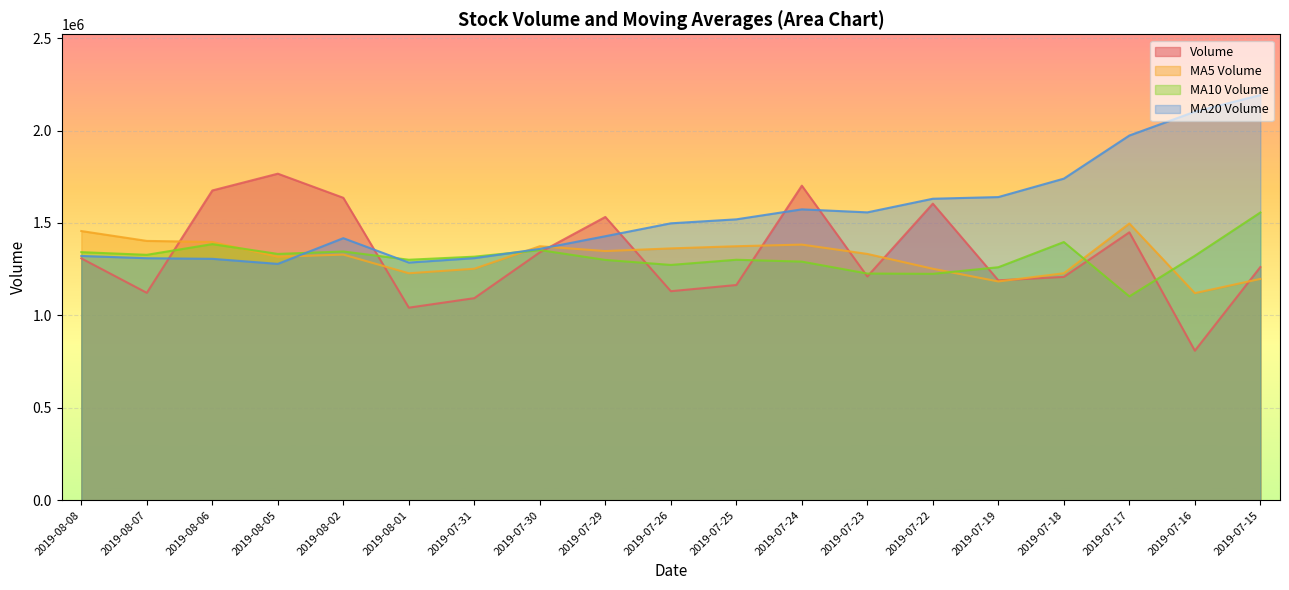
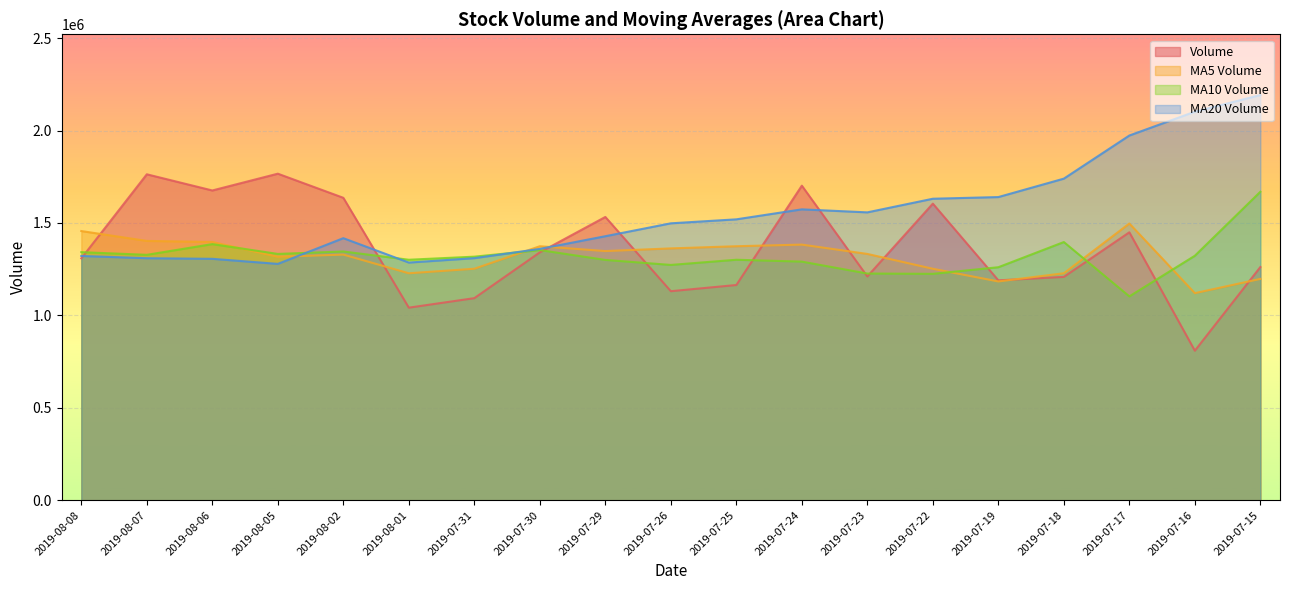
  {
    "Volume": {
-     "2019-08-07": 1120000,
+     "2019-08-07": 1760000,
      "2019-08-06": 1680000,
      "2019-08-05": 1770000,
      "2019-08-02": 1640000,
      "2019-08-01": 1040000,
      "2019-07-31": 1090000,
      "2019-07-29": 1530000,
      "2019-07-26": 1130000,
      "2019-07-25": 1160000,
      "2019-07-24": 1700000,
      "2019-07-23": 1210000,
      "2019-07-22": 1600000,
      "2019-07-18": 1210000,
      "2019-07-17": 1450000,
      "2019-07-16": 810000,
      "2019-07-15": 1260000
    },
    "MA5 Volume": {
      "2019-08-08": 1460000,
      "2019-08-07": 1400000,
      "2019-08-05": 1320000,
      "2019-08-02": 1330000,
      "2019-08-01": 1230000,
      "2019-07-31": 1250000,
      "2019-07-30": 1370000,
      "2019-07-29": 1350000,
      "2019-07-26": 1360000,
      "2019-07-25": 1370000,
      "2019-07-24": 1380000,
      "2019-07-23": 1330000,
      "2019-07-22": 1250000,
      "2019-07-18": 1230000,
      "2019-07-17": 1500000,
      "2019-07-16": 1120000,
      "2019-07-15": 1200000
    },
    "MA10 Volume": {
      "2019-08-08": 1340000,
      "2019-08-07": 1330000,
      "2019-08-05": 1330000,
      "2019-08-02": 1350000,
      "2019-08-01": 1300000,
      "2019-07-29": 1300000,
      "2019-07-26": 1270000,
      "2019-07-25": 1300000,
      "2019-07-24": 1290000,
      "2019-07-23": 1230000,
      "2019-07-22": 1220000,
      "2019-07-19": 1260000,
      "2019-07-18": 1400000,
      "2019-07-17": 1100000,
      "2019-07-16": 1320000,
-     "2019-07-15": 1560000
+     "2019-07-15": 1670000
    },
    "MA20 Volume": {
      "2019-08-07": 1310000,
      "2019-08-06": 1310000,
      "2019-08-05": 1280000,
      "2019-08-02": 1420000,
      "2019-08-01": 1290000,
      "2019-07-29": 1430000,
      "2019-07-26": 1500000,
      "2019-07-25": 1520000,
      "2019-07-24": 1570000,
      "2019-07-23": 1560000,
      "2019-07-22": 1630000,
      "2019-07-19": 1640000,
      "2019-07-18": 1740000,
      "2019-07-17": 1970000
    }
  }
